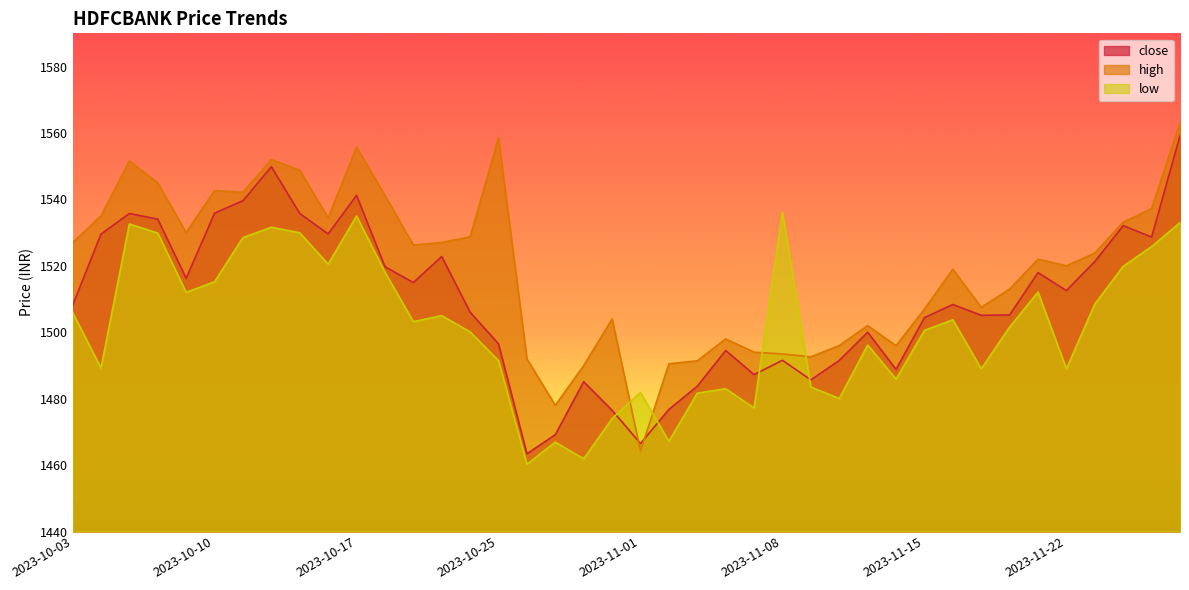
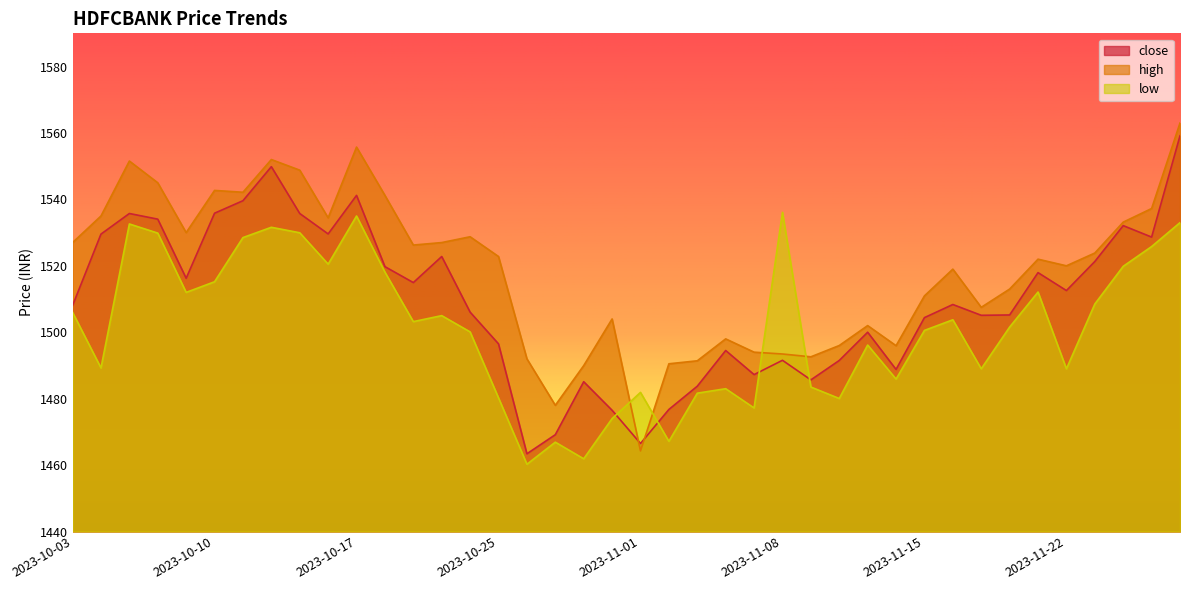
  {
    "close": {
      "2023-10-03": 1508,
      "2023-10-10": 1536,
      "2023-10-17": 1541,
      "2023-10-25": 1497,
      "2023-11-01": 1467,
      "2023-11-08": 1492,
      "2023-11-15": 1504,
      "2023-11-22": 1513
    },
    "high": {
      "2023-10-03": 1527,
      "2023-10-10": 1543,
      "2023-10-17": 1556,
-     "2023-10-25": 1559,
+     "2023-10-25": 1523,
      "2023-11-01": 1464,
      "2023-11-08": 1493,
-     "2023-11-15": 1507,
+     "2023-11-15": 1511,
      "2023-11-22": 1520
    },
    "low": {
      "2023-10-03": 1506,
      "2023-10-10": 1515,
      "2023-10-17": 1535,
-     "2023-10-25": 1491,
+     "2023-10-25": 1480,
      "2023-11-01": 1482,
      "2023-11-08": 1536,
      "2023-11-15": 1501,
      "2023-11-22": 1489
    }
  }
